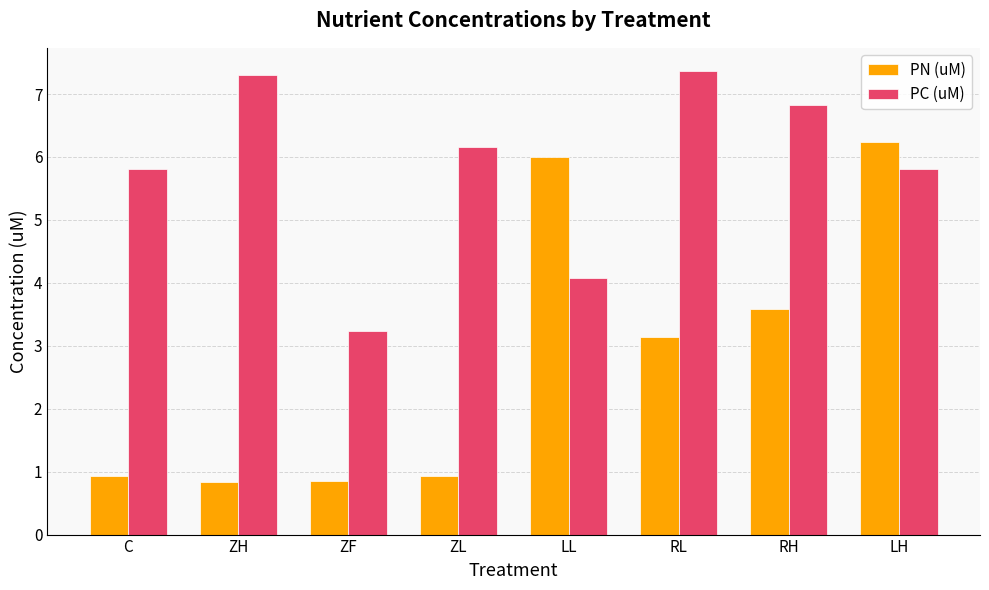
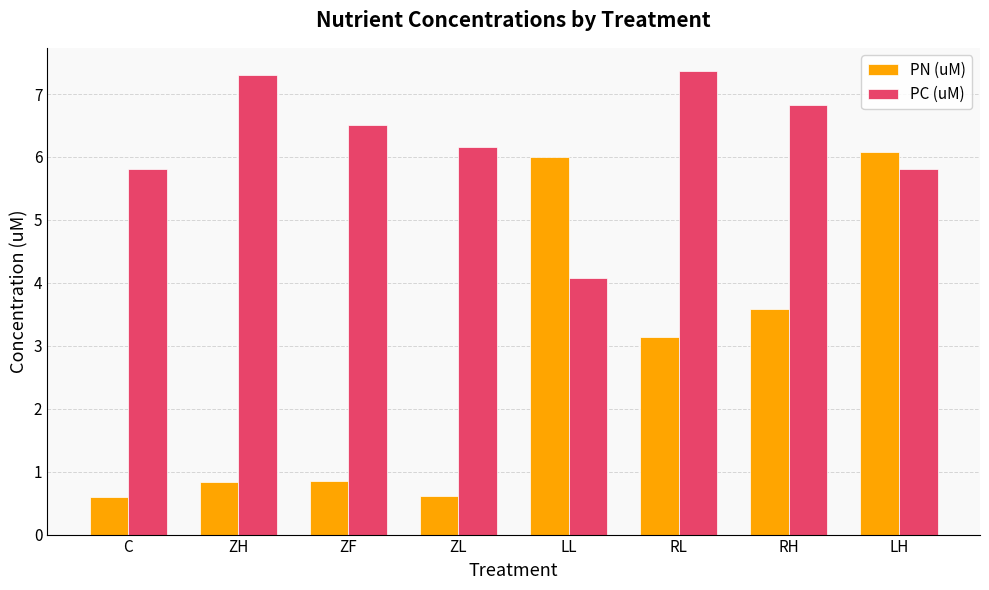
  {
    "PN (uM)": {
-     "C": 0.9,
+     "C": 0.6,
      "ZH": 0.8,
      "ZF": 0.8,
-     "ZL": 0.9,
+     "ZL": 0.6,
      "LL": 6.0,
      "RL": 3.1,
      "RH": 3.6,
-     "LH": 6.2
+     "LH": 6.1
    },
    "PC (uM)": {
      "C": 5.8,
      "ZH": 7.3,
-     "ZF": 3.2,
+     "ZF": 6.5,
      "ZL": 6.2,
      "LL": 4.1,
      "RL": 7.4,
      "RH": 6.8,
      "LH": 5.8
    }
  }
